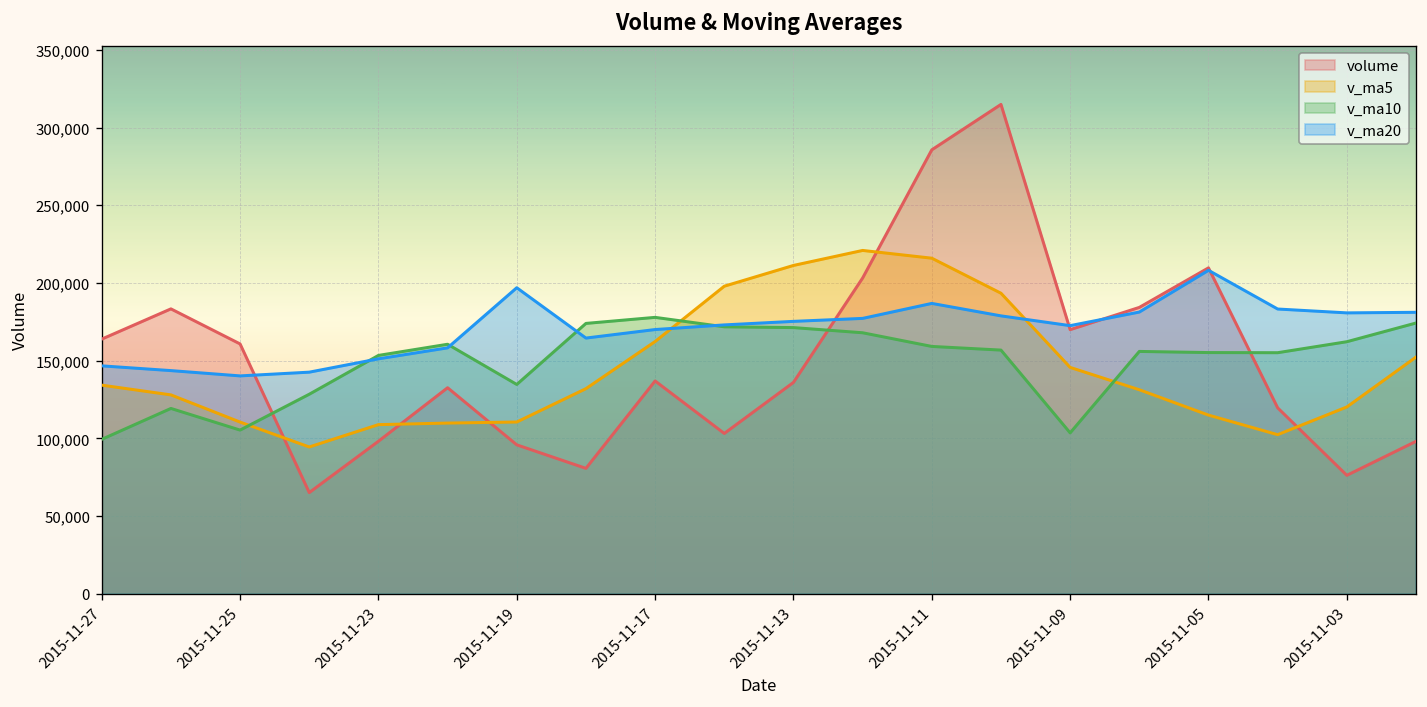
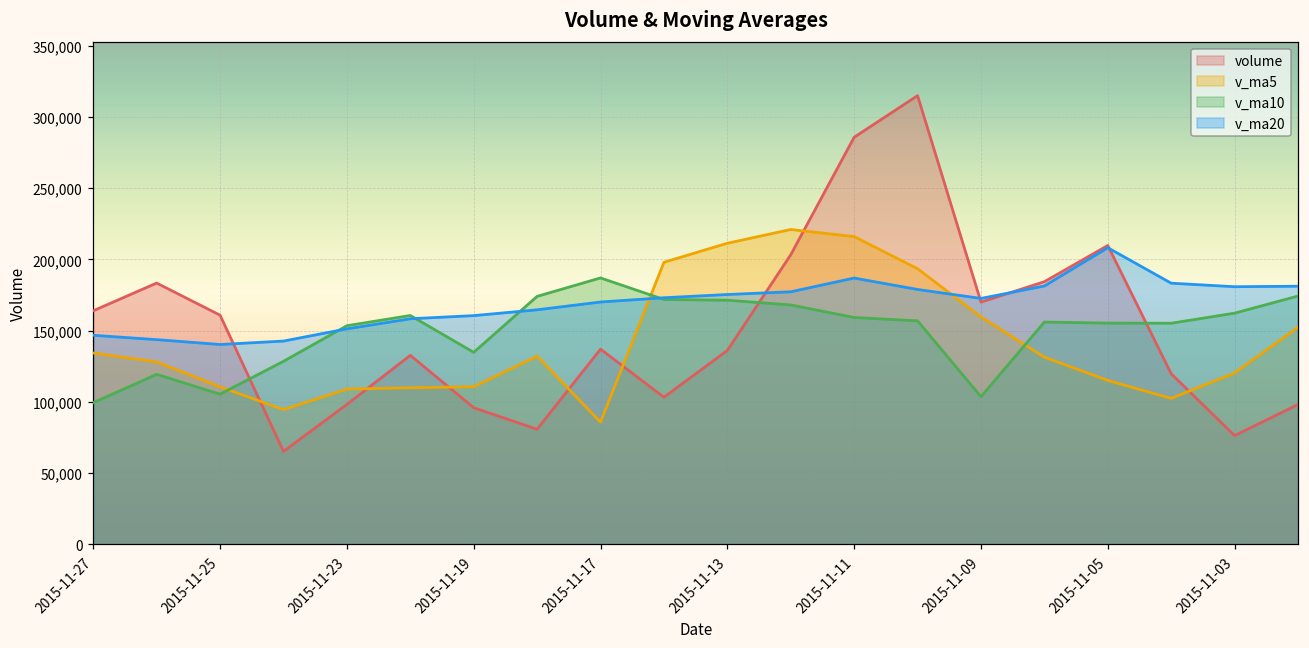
  {
    "volume": {
      "2015-11-27": "164,000",
      "2015-11-25": "161,000",
      "2015-11-23": "98,000",
      "2015-11-19": "96,000",
      "2015-11-17": "137,000",
      "2015-11-13": "136,000",
      "2015-11-11": "286,000",
      "2015-11-09": "170,000",
      "2015-11-03": "76,000"
    },
    "v_ma5": {
      "2015-11-27": "134,000",
      "2015-11-25": "111,000",
      "2015-11-23": "109,000",
      "2015-11-19": "111,000",
-     "2015-11-17": "162,000",
+     "2015-11-17": "86,000",
      "2015-11-13": "211,000",
      "2015-11-11": "216,000",
-     "2015-11-09": "146,000",
+     "2015-11-09": "160,000",
      "2015-11-05": "115,000",
      "2015-11-03": "120,000"
    },
    "v_ma10": {
      "2015-11-27": "99,000",
      "2015-11-25": "105,000",
      "2015-11-23": "153,000",
      "2015-11-19": "135,000",
-     "2015-11-17": "178,000",
+     "2015-11-17": "187,000",
      "2015-11-13": "171,000",
      "2015-11-11": "159,000",
      "2015-11-09": "104,000",
      "2015-11-05": "155,000",
      "2015-11-03": "162,000"
    },
    "v_ma20": {
      "2015-11-27": "147,000",
      "2015-11-25": "140,000",
      "2015-11-23": "151,000",
-     "2015-11-19": "197,000",
+     "2015-11-19": "161,000",
      "2015-11-17": "170,000",
      "2015-11-13": "175,000",
      "2015-11-11": "187,000",
      "2015-11-09": "173,000",
      "2015-11-03": "181,000"
    }
  }
